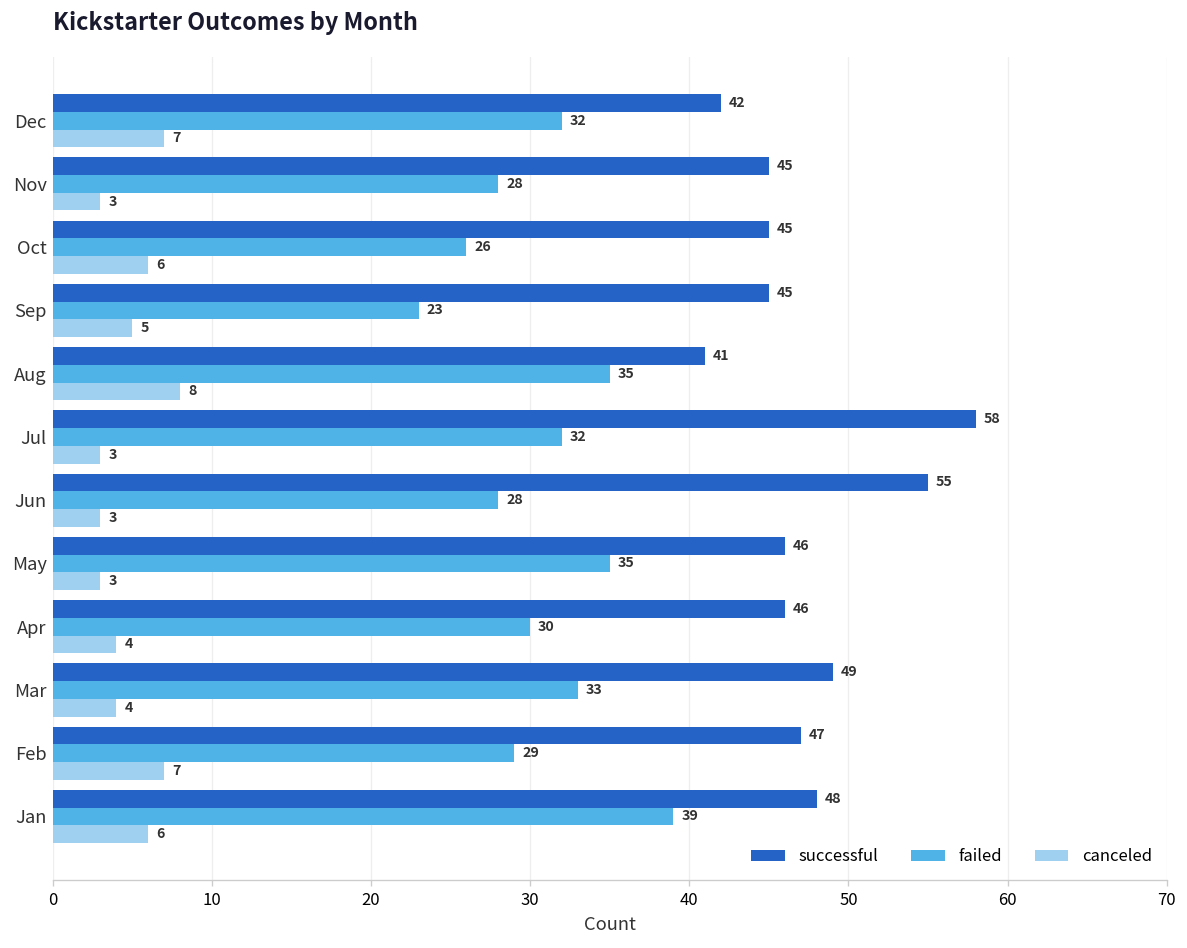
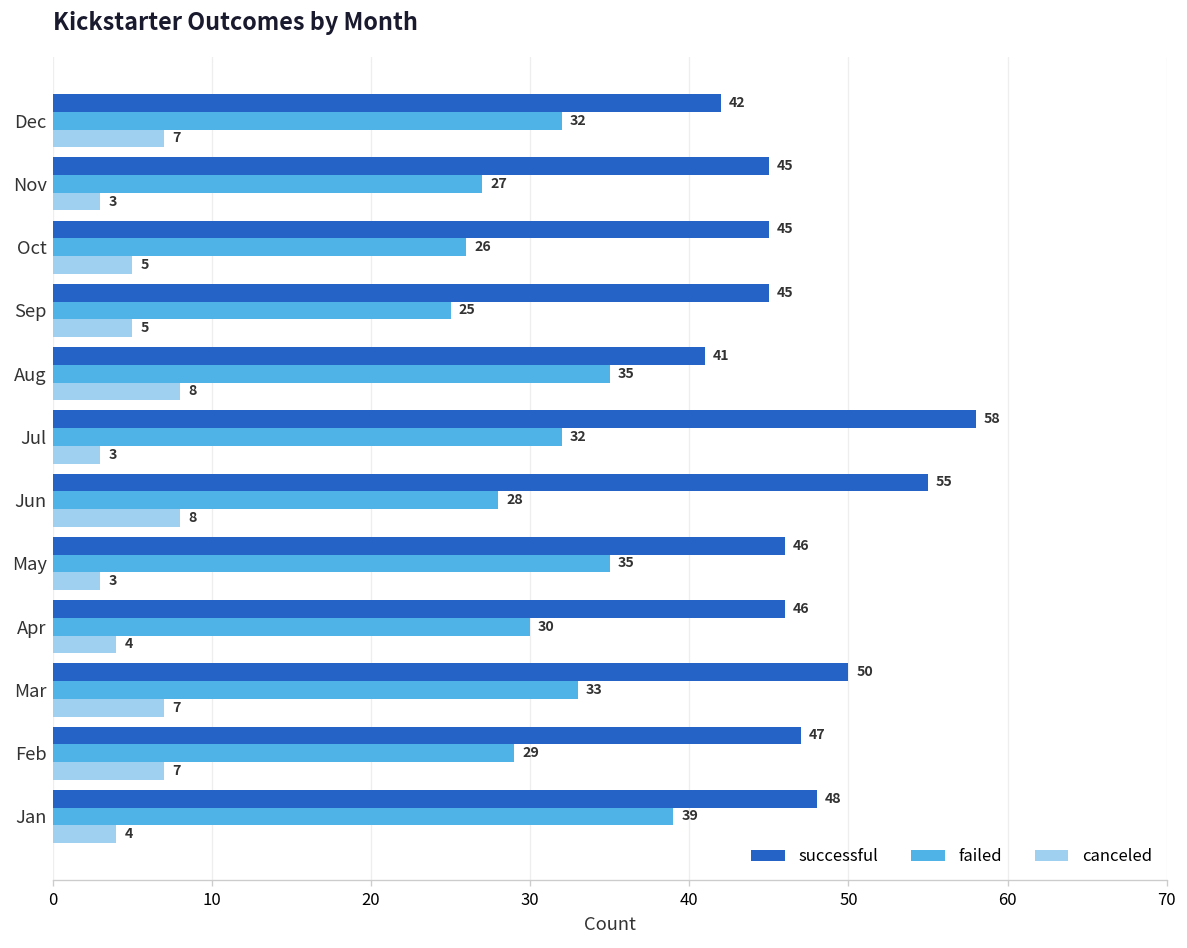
  {
    "successful": {
      "Dec": 42,
      "Nov": 45,
      "Oct": 45,
      "Sep": 45,
      "Aug": 41,
      "Jul": 58,
      "Jun": 55,
      "May": 46,
      "Apr": 46,
-     "Mar": 49,
+     "Mar": 50,
      "Feb": 47,
      "Jan": 48
    },
    "failed": {
      "Dec": 32,
-     "Nov": 28,
+     "Nov": 27,
      "Oct": 26,
-     "Sep": 23,
+     "Sep": 25,
      "Aug": 35,
      "Jul": 32,
      "Jun": 28,
      "May": 35,
      "Apr": 30,
      "Mar": 33,
      "Feb": 29,
      "Jan": 39
    },
    "canceled": {
      "Dec": 7,
      "Nov": 3,
-     "Oct": 6,
+     "Oct": 5,
      "Sep": 5,
      "Aug": 8,
      "Jul": 3,
-     "Jun": 3,
+     "Jun": 8,
      "May": 3,
      "Apr": 4,
-     "Mar": 4,
+     "Mar": 7,
      "Feb": 7,
-     "Jan": 6
+     "Jan": 4
    }
  }
